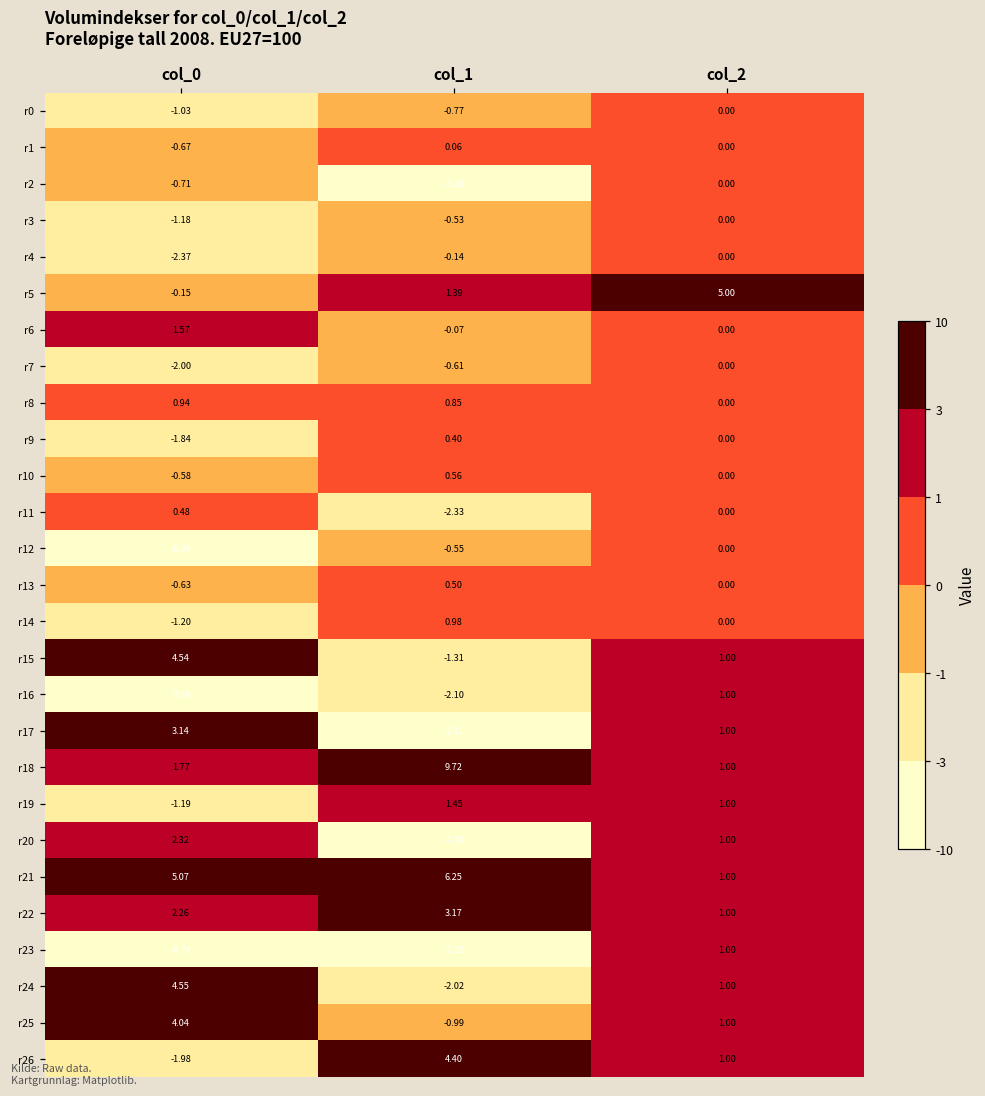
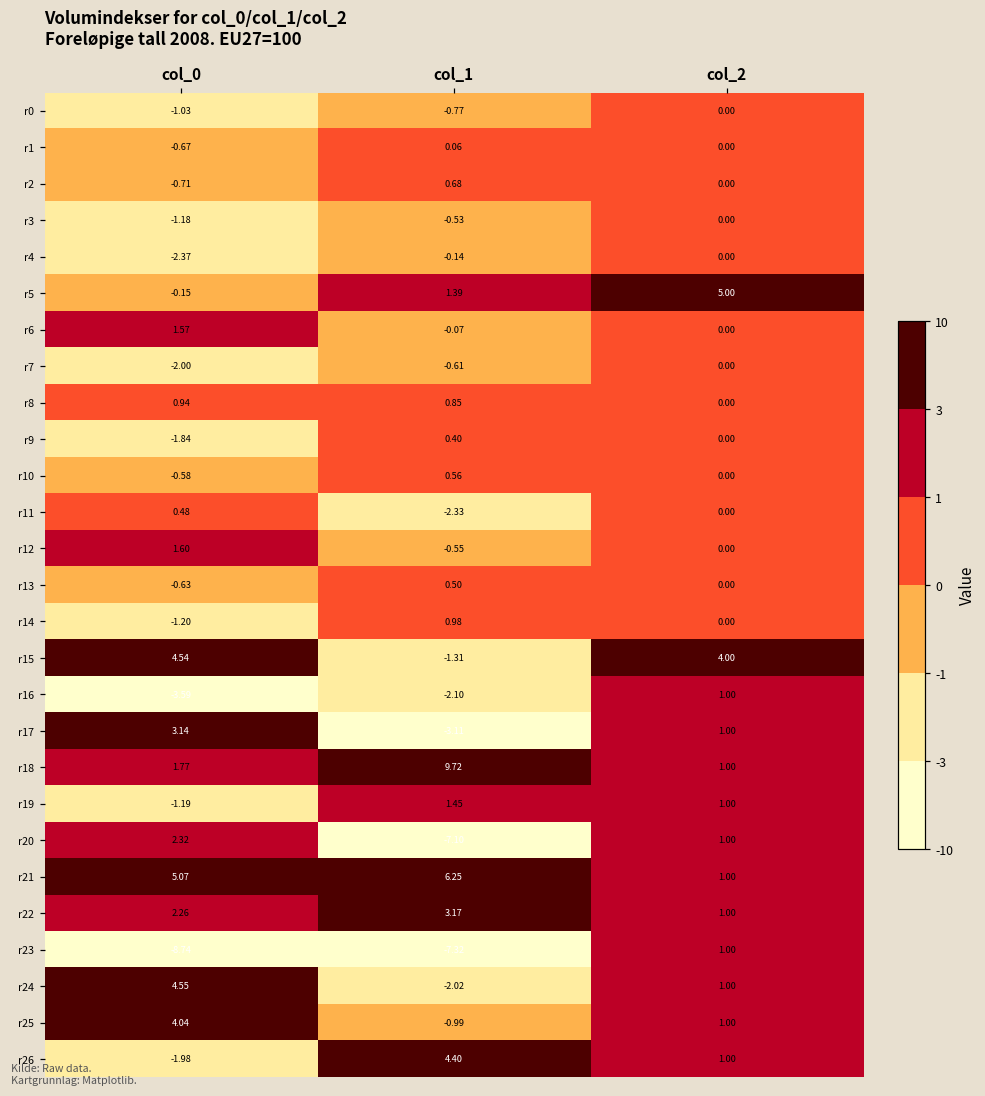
  {
    "r0": {
      "col_0": -1.03,
      "col_1": -0.77,
      "col_2": 0.00
    },
    "r1": {
      "col_0": -0.67,
      "col_1": 0.06,
      "col_2": 0.00
    },
    "r2": {
      "col_0": -0.71,
-     "col_1": -3.10,
+     "col_1": 0.68,
      "col_2": 0.00
    },
    "r3": {
      "col_0": -1.18,
      "col_1": -0.53,
      "col_2": 0.00
    },
    "r4": {
      "col_0": -2.37,
      "col_1": -0.14,
      "col_2": 0.00
    },
    "r5": {
      "col_0": -0.15,
      "col_1": 1.39,
      "col_2": 5.00
    },
    "r6": {
      "col_0": 1.57,
      "col_1": -0.07,
      "col_2": 0.00
    },
    "r7": {
      "col_0": -2.00,
      "col_1": -0.61,
      "col_2": 0.00
    },
    "r8": {
      "col_0": 0.94,
      "col_1": 0.85,
      "col_2": 0.00
    },
    "r9": {
      "col_0": -1.84,
      "col_1": 0.40,
      "col_2": 0.00
    },
    "r10": {
      "col_0": -0.58,
      "col_1": 0.56,
      "col_2": 0.00
    },
    "r11": {
      "col_0": 0.48,
      "col_1": -2.33,
      "col_2": 0.00
    },
    "r12": {
-     "col_0": -6.64,
+     "col_0": 1.60,
      "col_1": -0.55,
      "col_2": 0.00
    },
    "r13": {
      "col_0": -0.63,
      "col_1": 0.50,
      "col_2": 0.00
    },
    "r14": {
      "col_0": -1.20,
      "col_1": 0.98,
      "col_2": 0.00
    },
    "r15": {
      "col_0": 4.54,
      "col_1": -1.31,
-     "col_2": 1.00
+     "col_2": 4.00
    },
    "r16": {
      "col_0": -3.59,
      "col_1": -2.10,
      "col_2": 1.00
    },
    "r17": {
      "col_0": 3.14,
      "col_1": -3.11,
      "col_2": 1.00
    },
    "r18": {
      "col_0": 1.77,
      "col_1": 9.72,
      "col_2": 1.00
    },
    "r19": {
      "col_0": -1.19,
      "col_1": 1.45,
      "col_2": 1.00
    },
    "r20": {
      "col_0": 2.32,
      "col_1": -7.10,
      "col_2": 1.00
    },
    "r21": {
      "col_0": 5.07,
      "col_1": 6.25,
      "col_2": 1.00
    },
    "r22": {
      "col_0": 2.26,
      "col_1": 3.17,
      "col_2": 1.00
    },
    "r23": {
      "col_0": -8.74,
      "col_1": -7.32,
      "col_2": 1.00
    },
    "r24": {
      "col_0": 4.55,
      "col_1": -2.02,
      "col_2": 1.00
    },
    "r25": {
      "col_0": 4.04,
      "col_1": -0.99,
      "col_2": 1.00
    },
    "r26": {
      "col_0": -1.98,
      "col_1": 4.40,
      "col_2": 1.00
    }
  }
